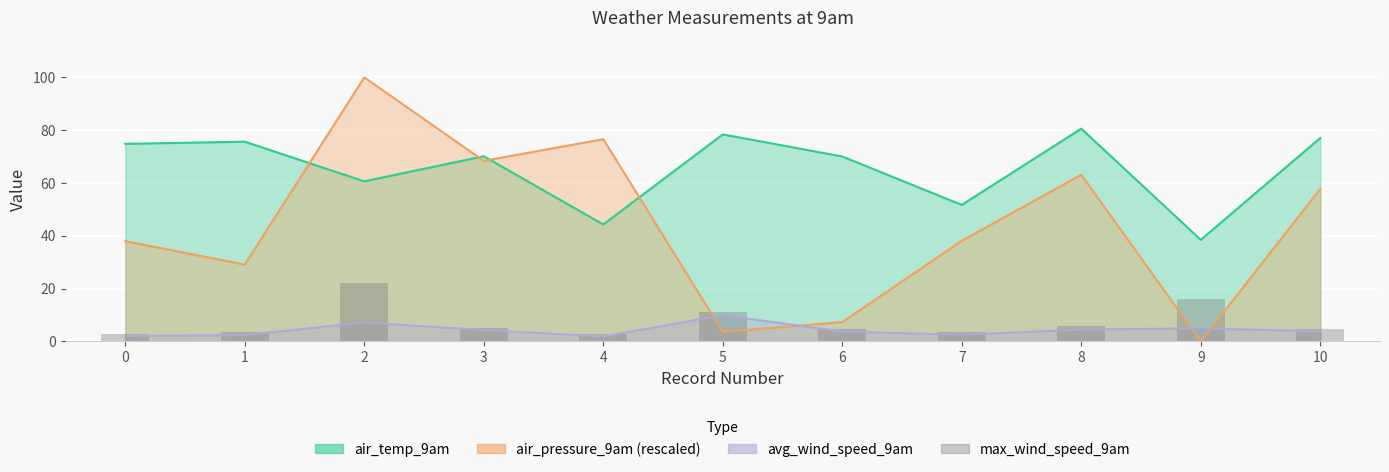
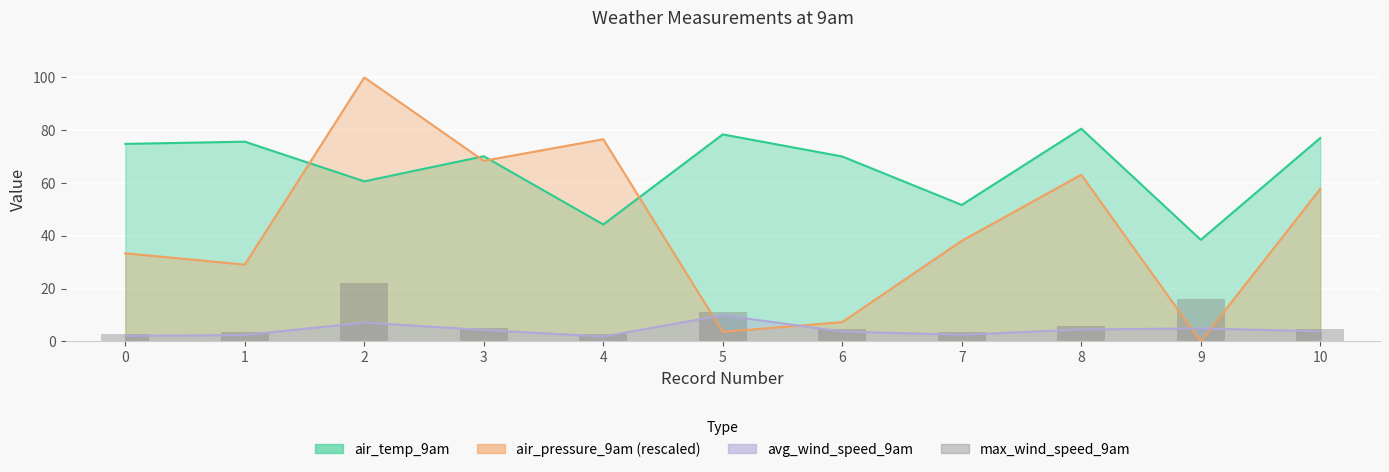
  {
    "air_temp_9am": {
      "0": 75,
      "1": 76,
      "2": 61,
      "3": 70,
      "4": 44,
      "5": 78,
      "6": 70,
      "7": 52,
      "8": 81,
      "9": 38,
      "10": 77
    },
    "max_wind_speed_9am": {
      "0": 3,
      "1": 4,
      "2": 22,
      "3": 5,
      "4": 3,
      "5": 11,
      "6": 5,
      "7": 4,
      "8": 6,
      "9": 16,
      "10": 5
    },
    "air_pressure_9am (rescaled)": {
-     "0": 38,
+     "0": 33,
      "1": 29,
      "2": 100,
      "3": 68,
      "4": 77,
      "5": 4,
      "6": 7,
      "7": 38,
      "8": 63,
      "9": 0,
      "10": 58
    },
    "avg_wind_speed_9am": {
      "0": 2,
      "1": 2,
      "2": 7,
      "3": 4,
      "4": 2,
      "5": 10,
      "6": 4,
      "7": 3,
      "8": 5,
      "9": 5,
      "10": 4
    }
  }
